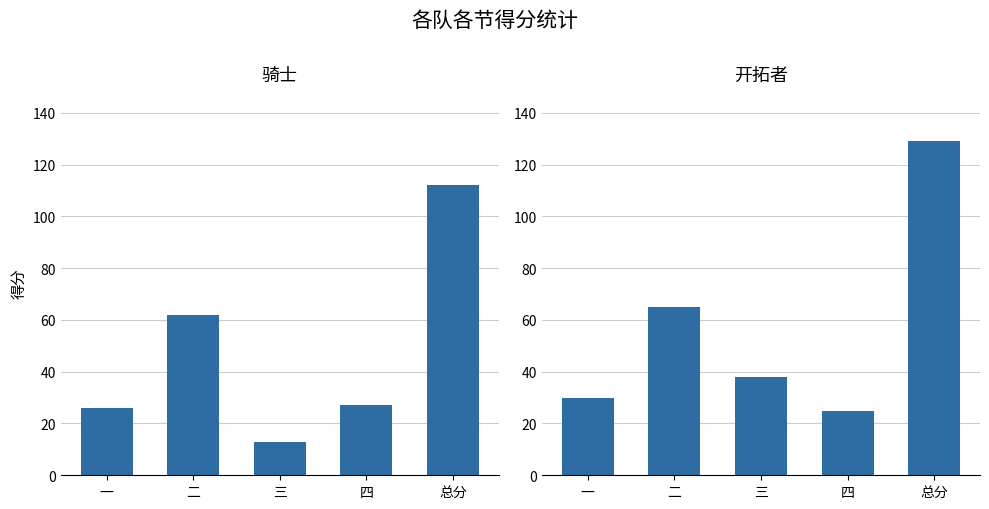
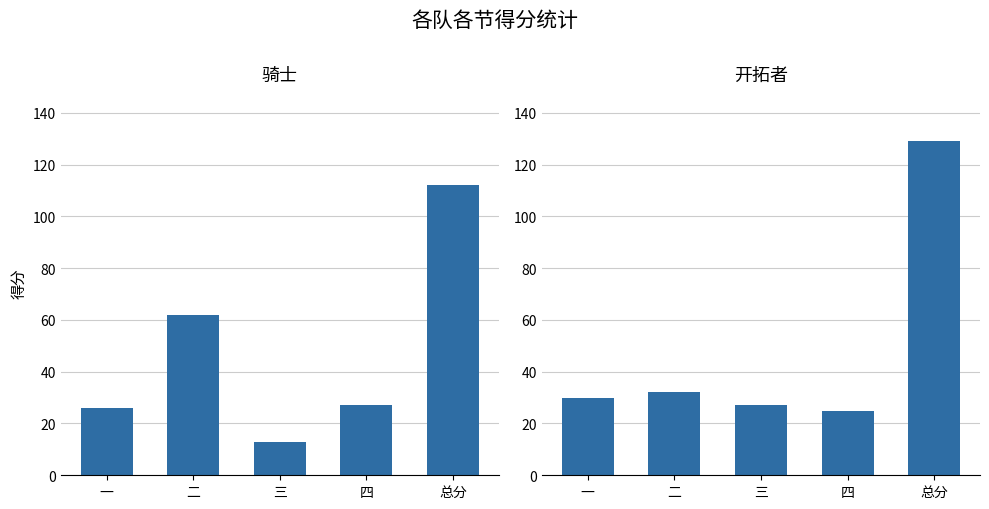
  {
    "骑士": {
      "一": 26,
      "二": 62,
      "三": 13,
      "四": 27,
      "总分": 112
    },
    "开拓者": {
      "一": 30,
-     "二": 65,
-     "三": 38,
+     "二": 32,
+     "三": 27,
      "四": 25,
      "总分": 129
    }
  }
